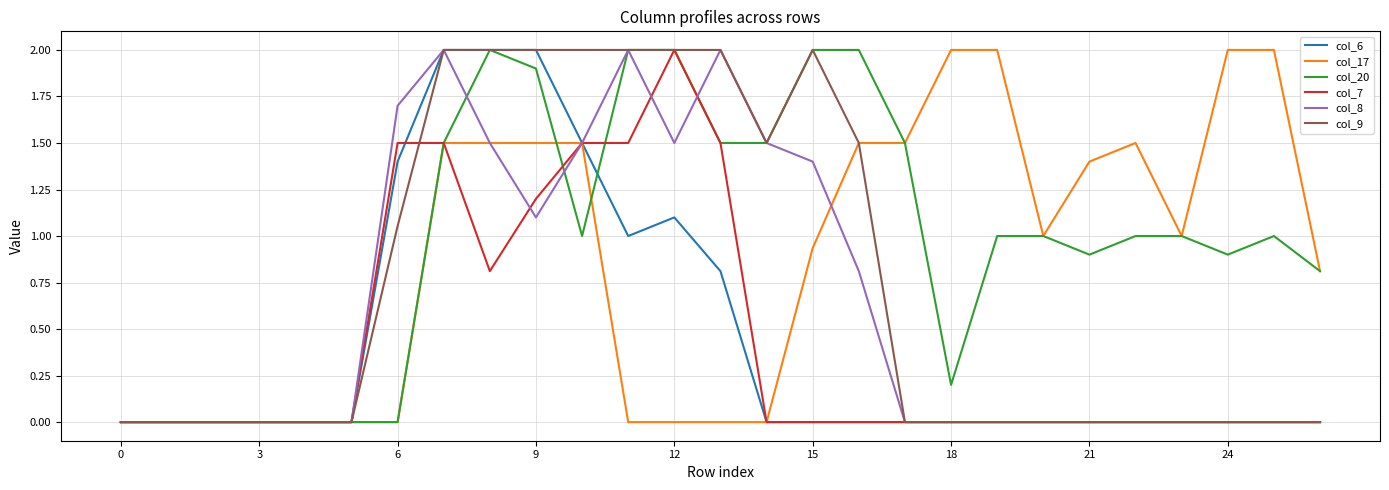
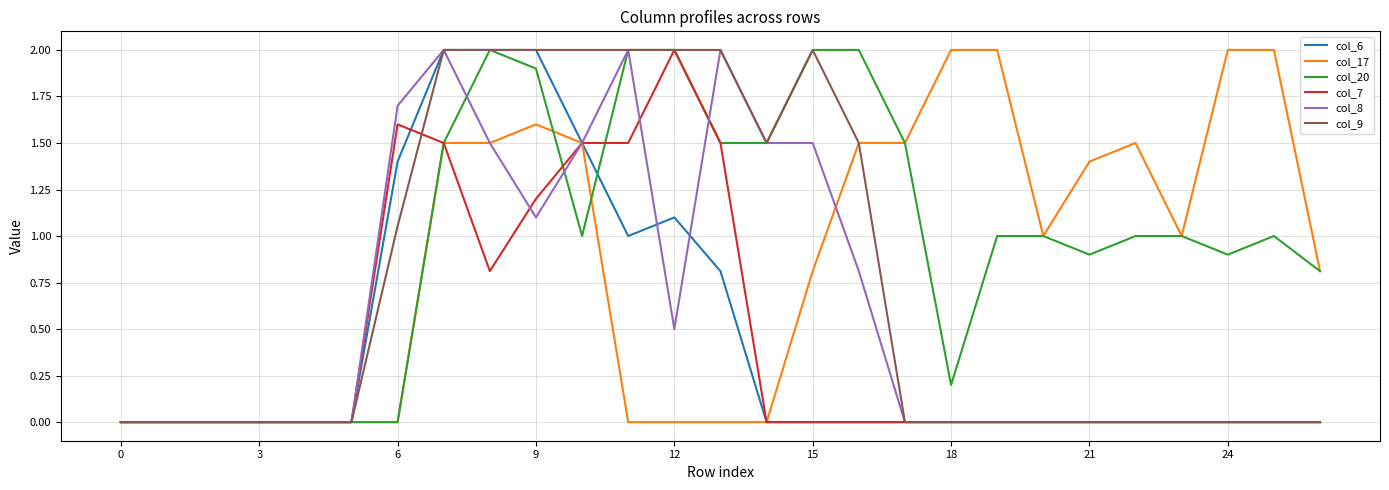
  {
    "col_6": {
      "6": 1.40,
      "12": 1.10
    },
    "col_17": {
-     "9": 1.5,
+     "9": 1.6,
      "12": 0.00,
-     "15": 0.94,
+     "15": 0.81,
      "18": 2.00,
      "21": 1.40,
      "24": 2.00
    },
    "col_20": {
      "9": 1.90,
      "18": 0.20,
      "21": 0.90,
      "24": 0.90
    },
    "col_7": {
-     "6": 1.5,
+     "6": 1.6,
      "9": 1.2
    },
    "col_8": {
      "6": 1.7,
      "9": 1.1,
-     "12": 1.5,
-     "15": 1.4
+     "12": 0.5,
+     "15": 1.5
    },
    "col_9": {
      "6": 1.05
    }
  }
